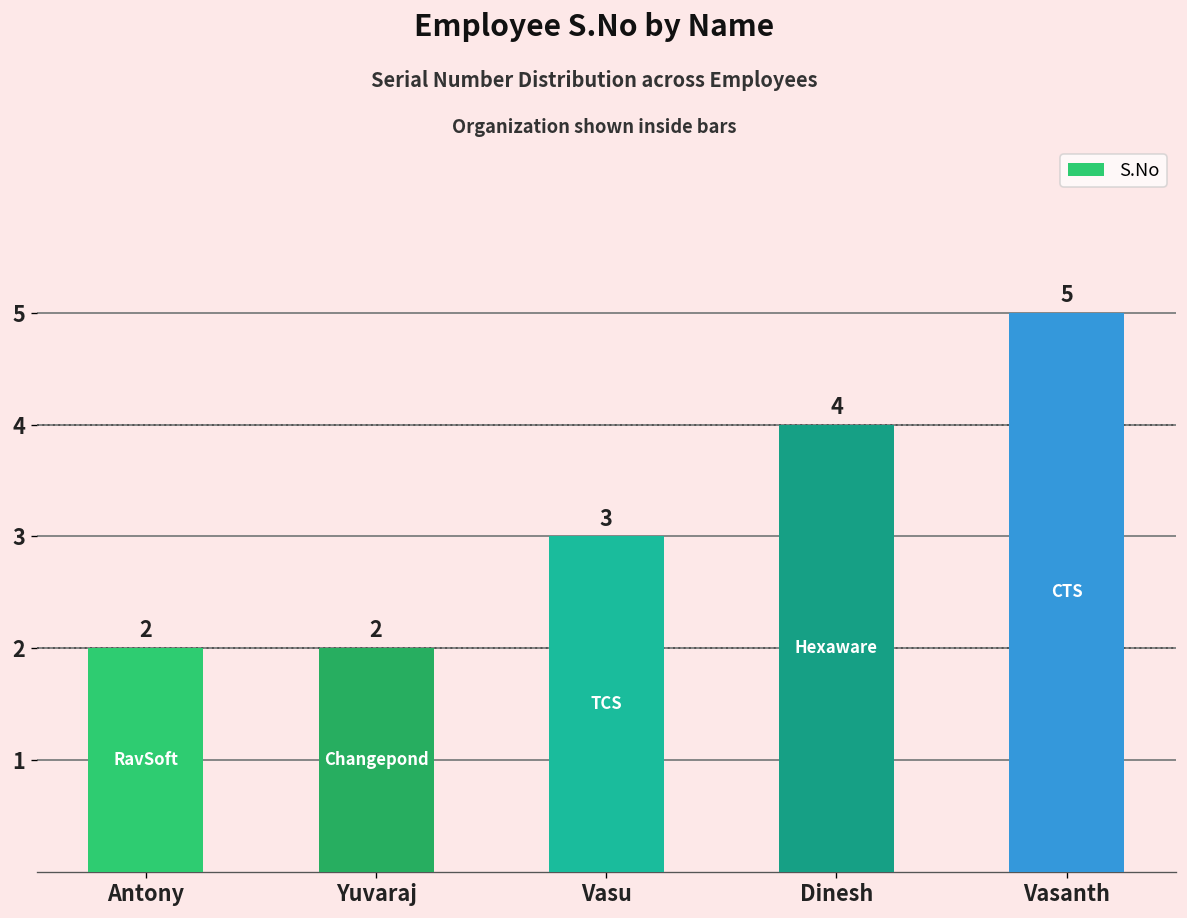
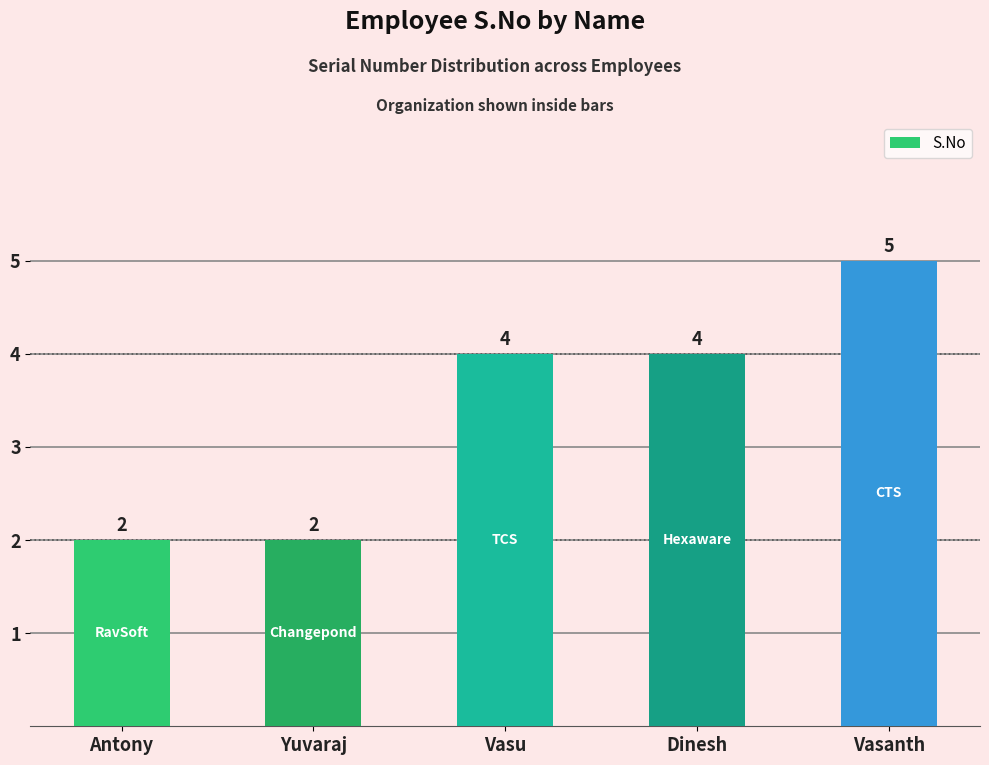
  {
    "Antony": 2,
    "Yuvaraj": 2,
-   "Vasu": 3,
+   "Vasu": 4,
    "Dinesh": 4,
    "Vasanth": 5
  }
